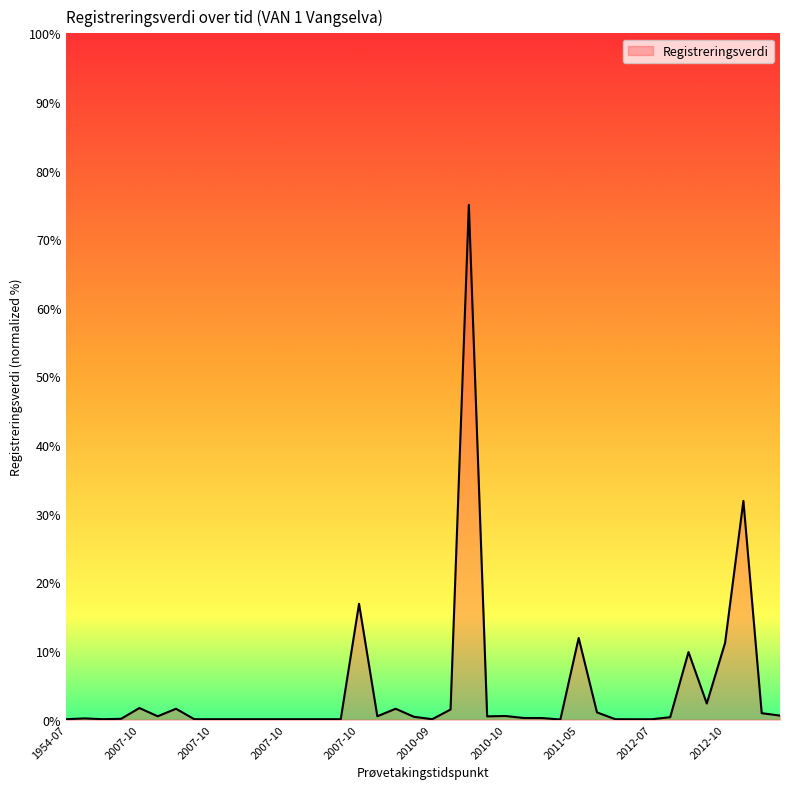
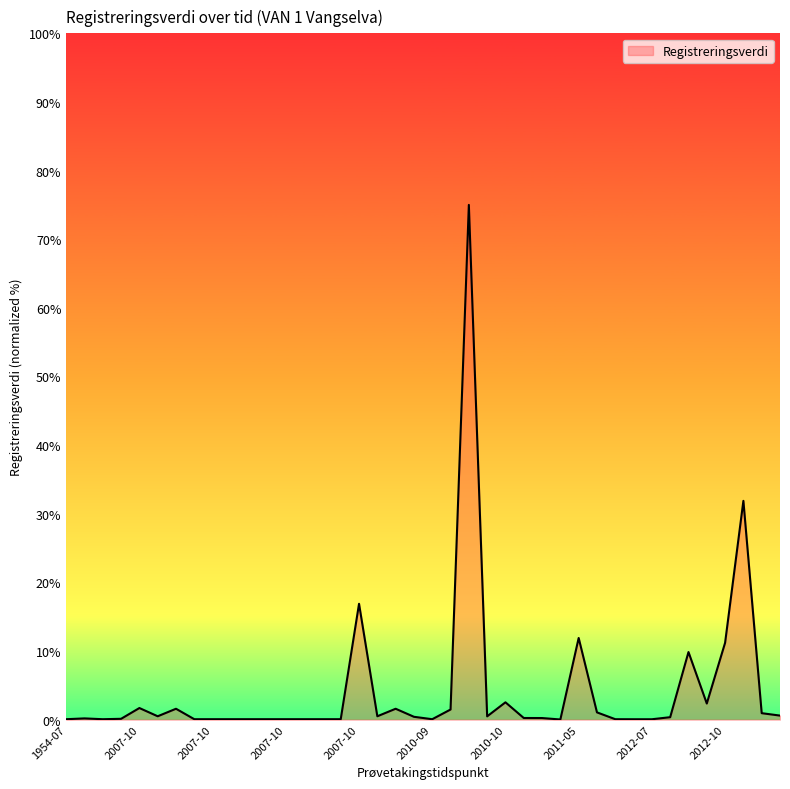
  {
    "1954-07": "0%",
    "2010-09": "0%",
-   "2010-10": "1%",
+   "2010-10": "3%",
    "2011-05": "12%",
    "2012-07": "0%",
    "2012-10": "11%"
  }
